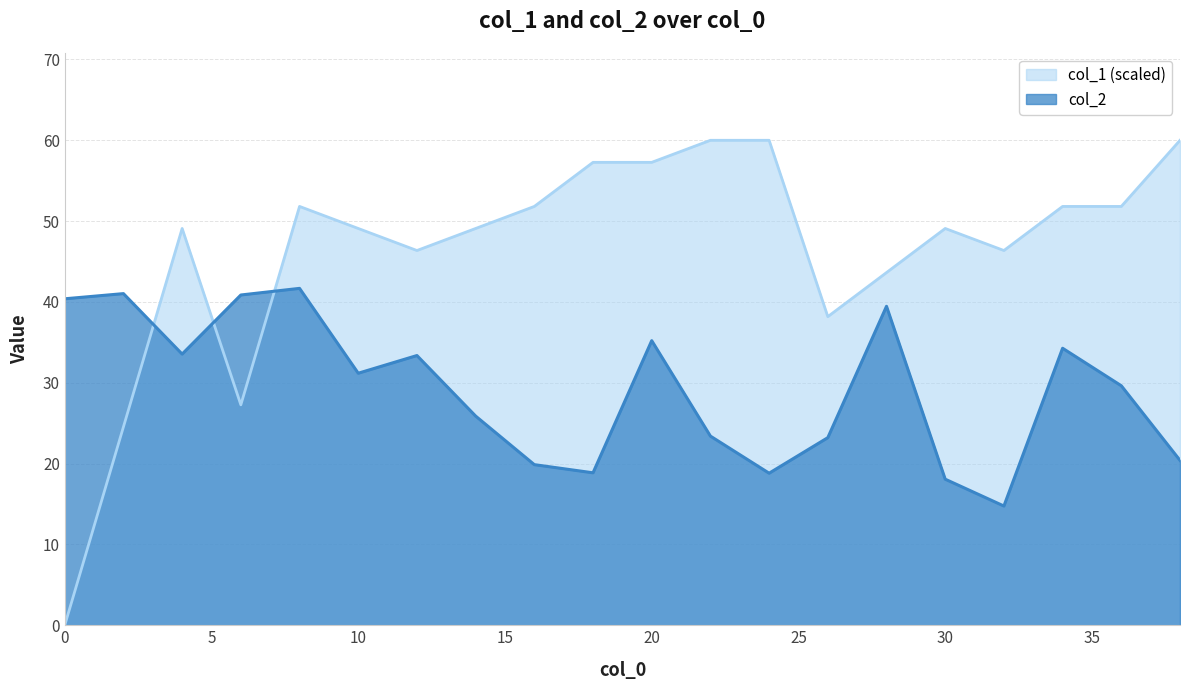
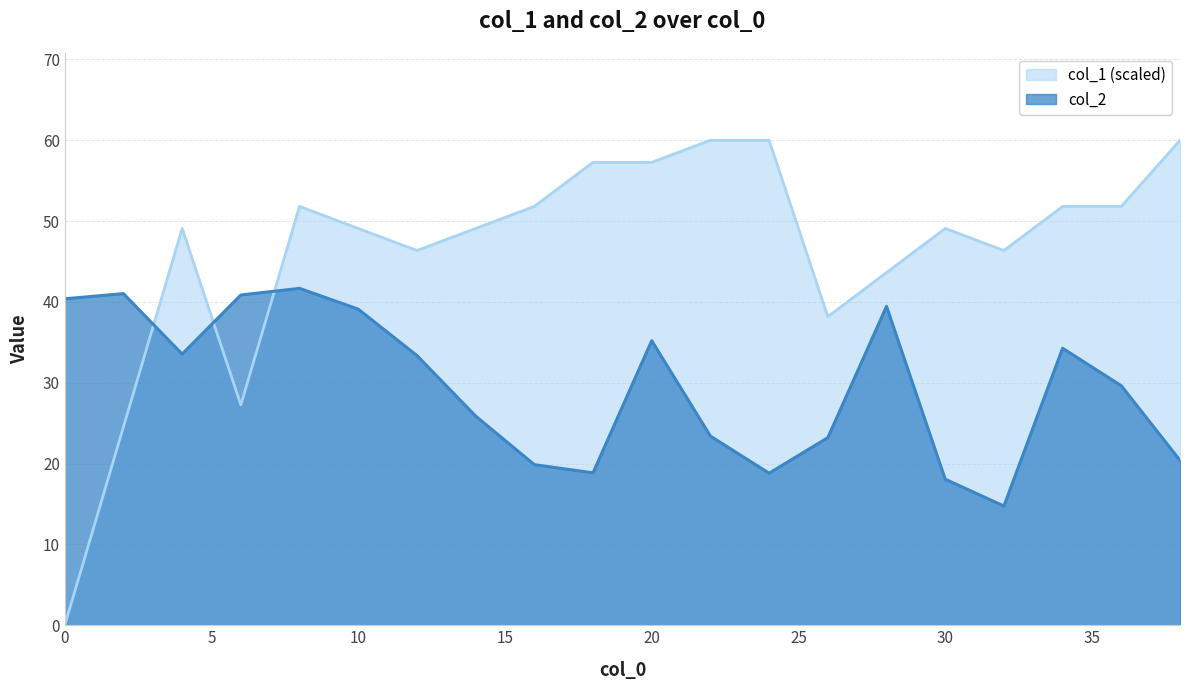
  {
    "col_2": {
      "0": 40,
-     "10": 31,
+     "10": 39,
      "20": 35,
      "30": 18
    }
  }
